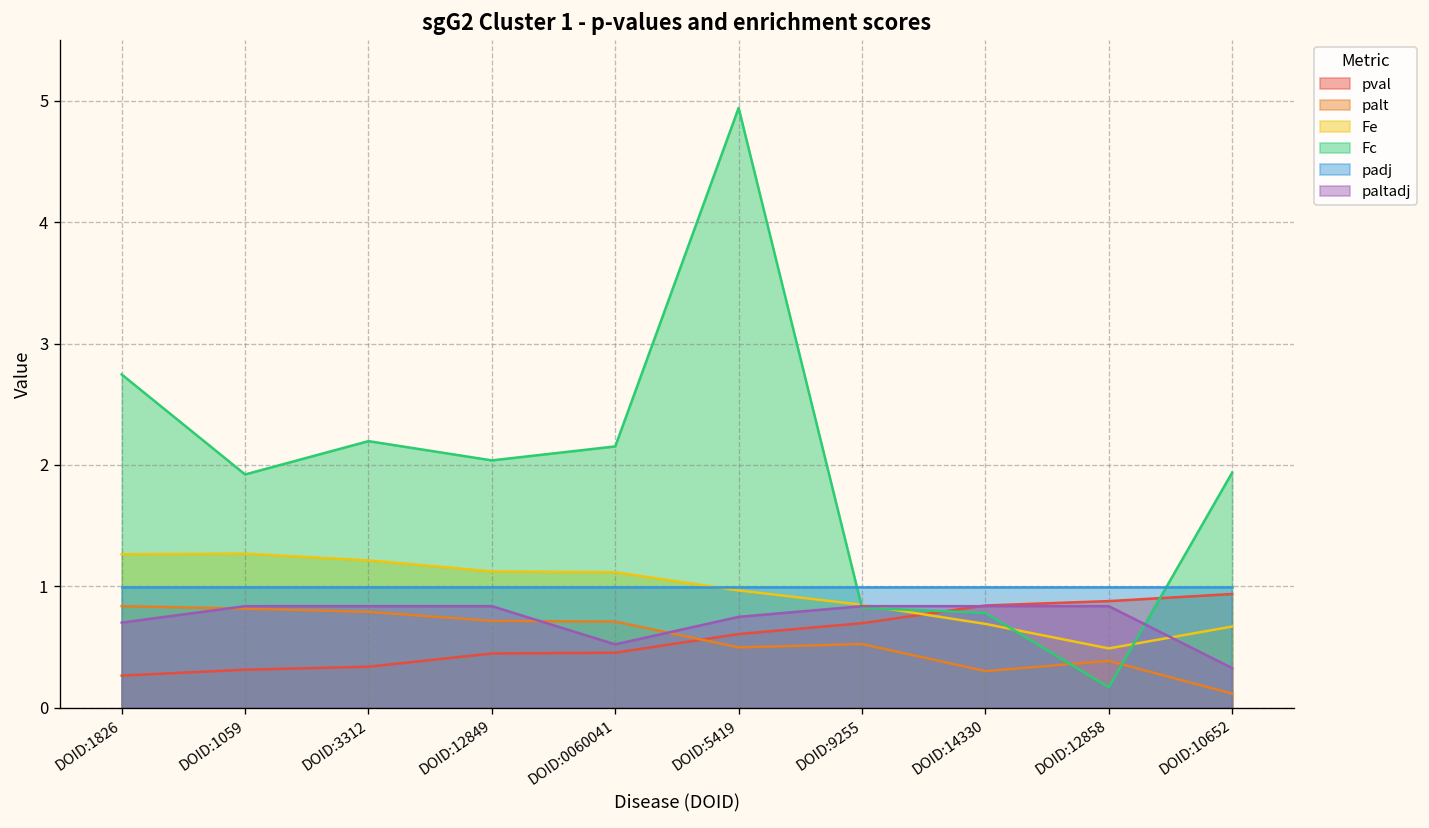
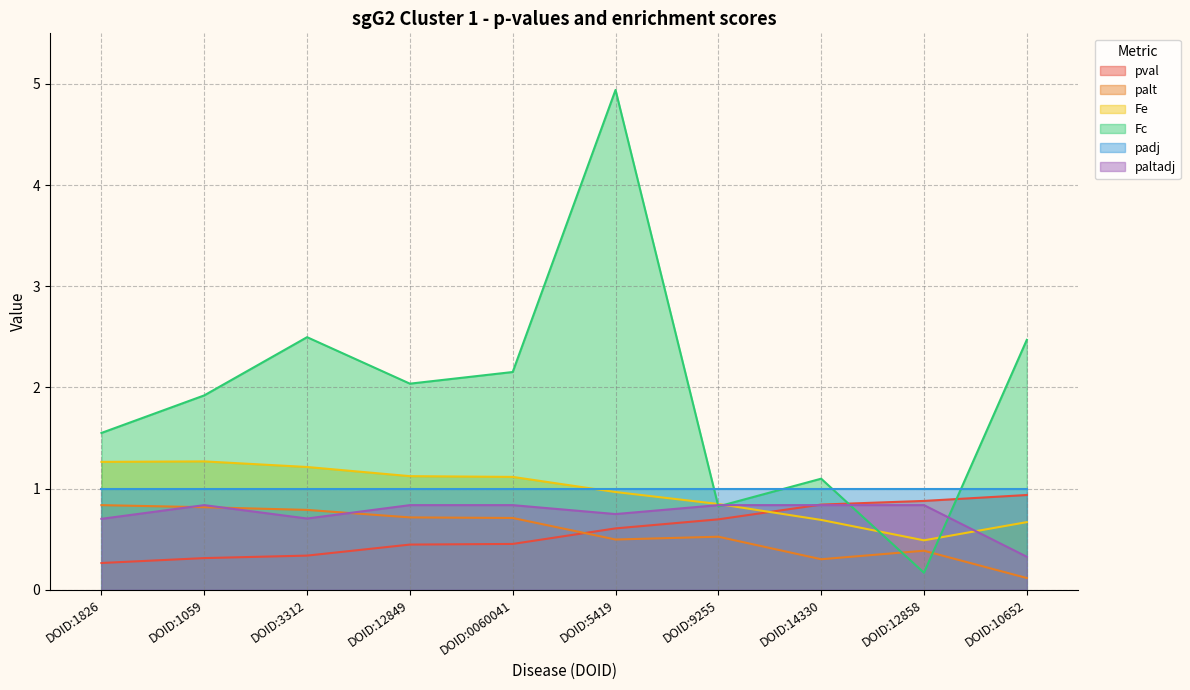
  {
    "Fc": {
-     "DOID:1826": 2.74,
+     "DOID:1826": 1.55,
      "DOID:1059": 1.92,
-     "DOID:3312": 2.20,
+     "DOID:3312": 2.50,
      "DOID:12849": 2.04,
      "DOID:0060041": 2.15,
      "DOID:5419": 4.94,
-     "DOID:14330": 0.78,
+     "DOID:14330": 1.10,
      "DOID:12858": 0.17,
-     "DOID:10652": 1.94
+     "DOID:10652": 2.47
    },
    "padj": {
      "DOID:1826": 0.99,
      "DOID:1059": 0.99,
      "DOID:3312": 0.99,
      "DOID:12849": 0.99,
      "DOID:0060041": 0.99,
      "DOID:5419": 0.99,
      "DOID:9255": 0.99,
      "DOID:14330": 0.99,
      "DOID:12858": 0.99,
      "DOID:10652": 0.99
    },
    "paltadj": {
      "DOID:1826": 0.70,
-     "DOID:3312": 0.84,
+     "DOID:3312": 0.70,
      "DOID:12849": 0.84,
-     "DOID:0060041": 0.52,
+     "DOID:0060041": 0.84,
      "DOID:5419": 0.75,
      "DOID:12858": 0.84,
      "DOID:10652": 0.33
    }
  }
